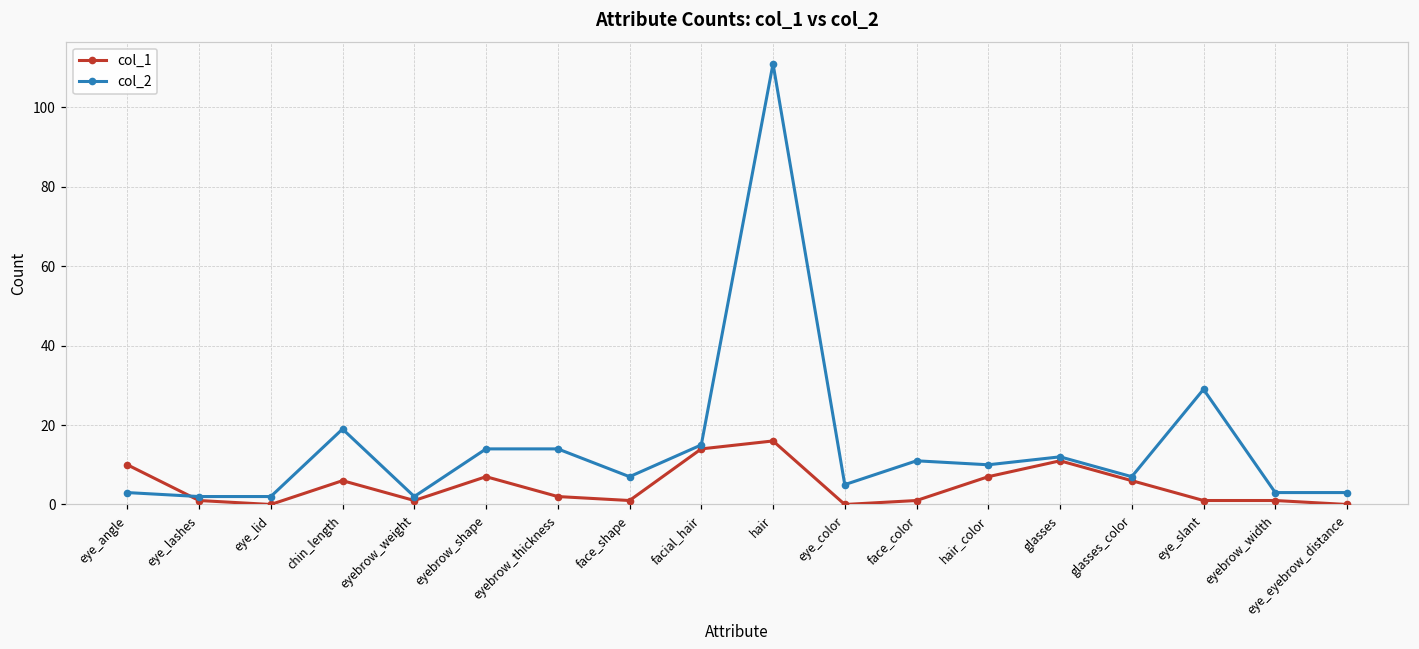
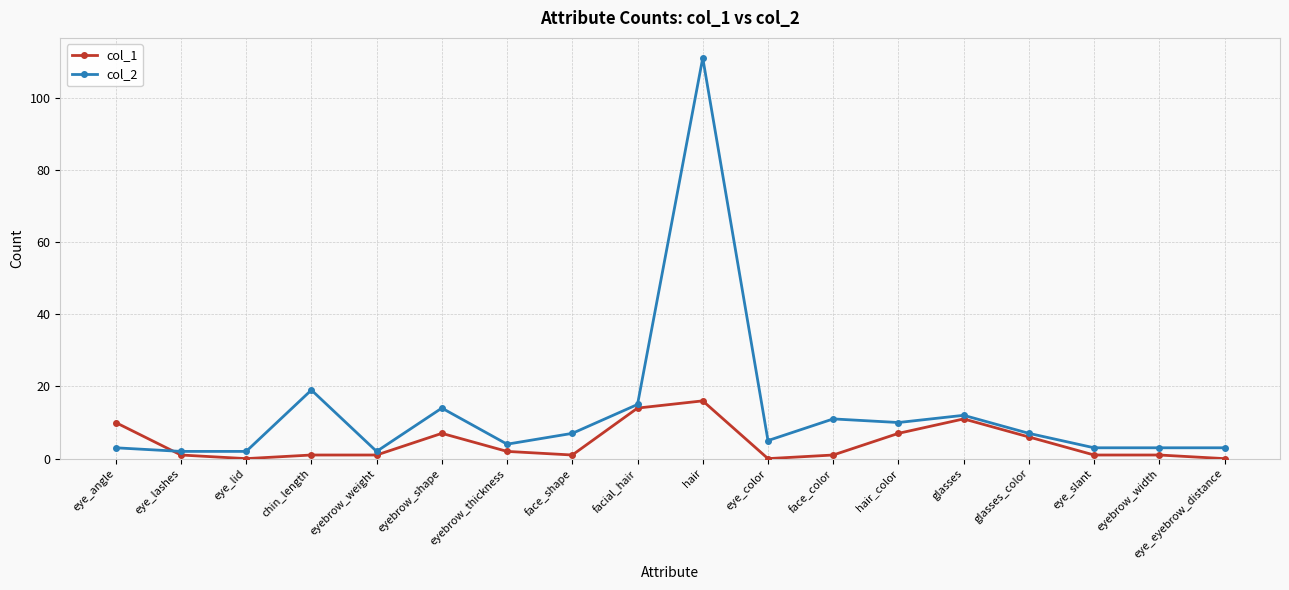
  {
    "col_1": {
      "eye_angle": 10,
      "eye_lashes": 1,
      "eye_lid": 0,
-     "chin_length": 6,
+     "chin_length": 1,
      "eyebrow_weight": 1,
      "eyebrow_shape": 7,
      "eyebrow_thickness": 2,
      "face_shape": 1,
      "facial_hair": 14,
      "hair": 16,
      "eye_color": 0,
      "face_color": 1,
      "hair_color": 7,
      "glasses": 11,
      "glasses_color": 6,
      "eye_slant": 1,
      "eyebrow_width": 1,
      "eye_eyebrow_distance": 0
    },
    "col_2": {
      "eye_angle": 3,
      "eye_lashes": 2,
      "eye_lid": 2,
      "chin_length": 19,
      "eyebrow_weight": 2,
      "eyebrow_shape": 14,
-     "eyebrow_thickness": 14,
+     "eyebrow_thickness": 4,
      "face_shape": 7,
      "facial_hair": 15,
      "hair": 111,
      "eye_color": 5,
      "face_color": 11,
      "hair_color": 10,
      "glasses": 12,
      "glasses_color": 7,
-     "eye_slant": 29,
+     "eye_slant": 3,
      "eyebrow_width": 3,
      "eye_eyebrow_distance": 3
    }
  }
